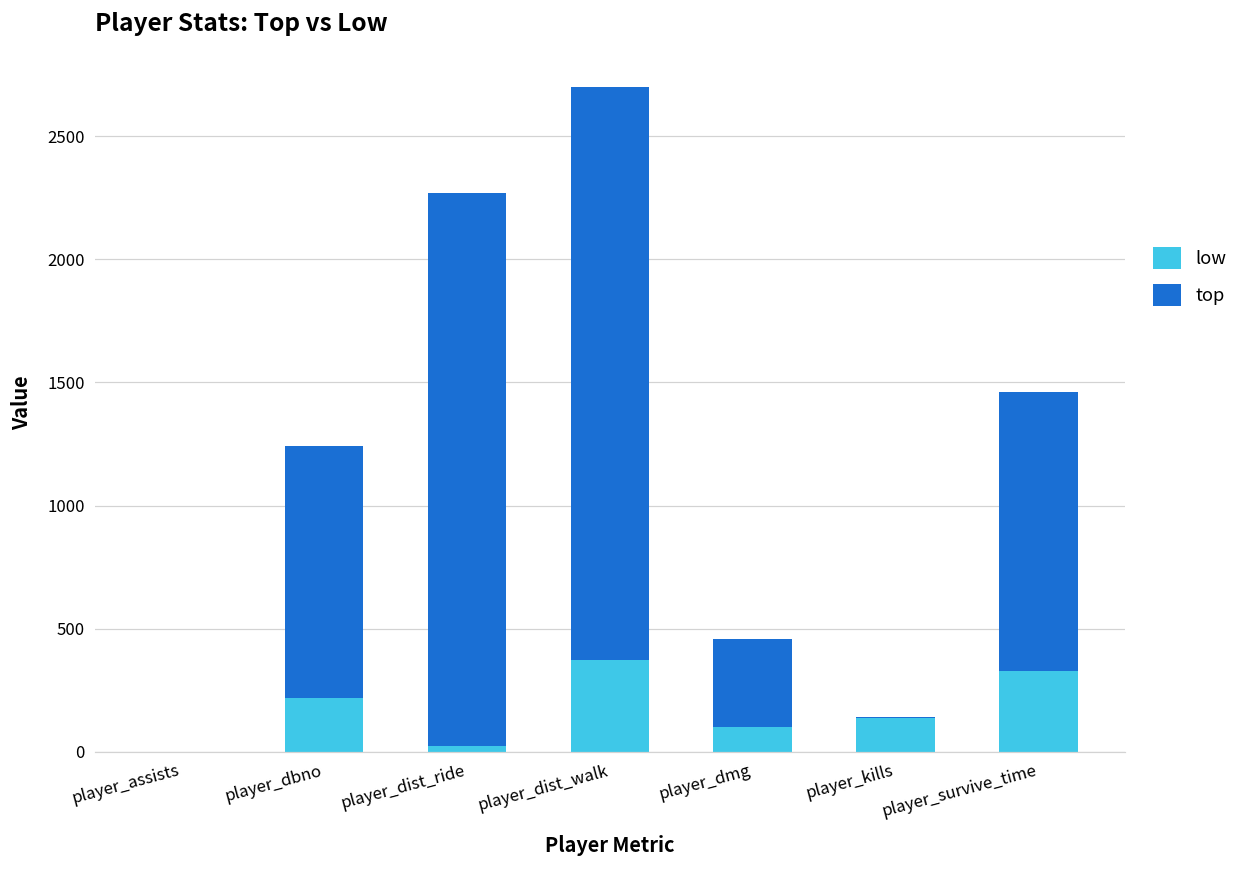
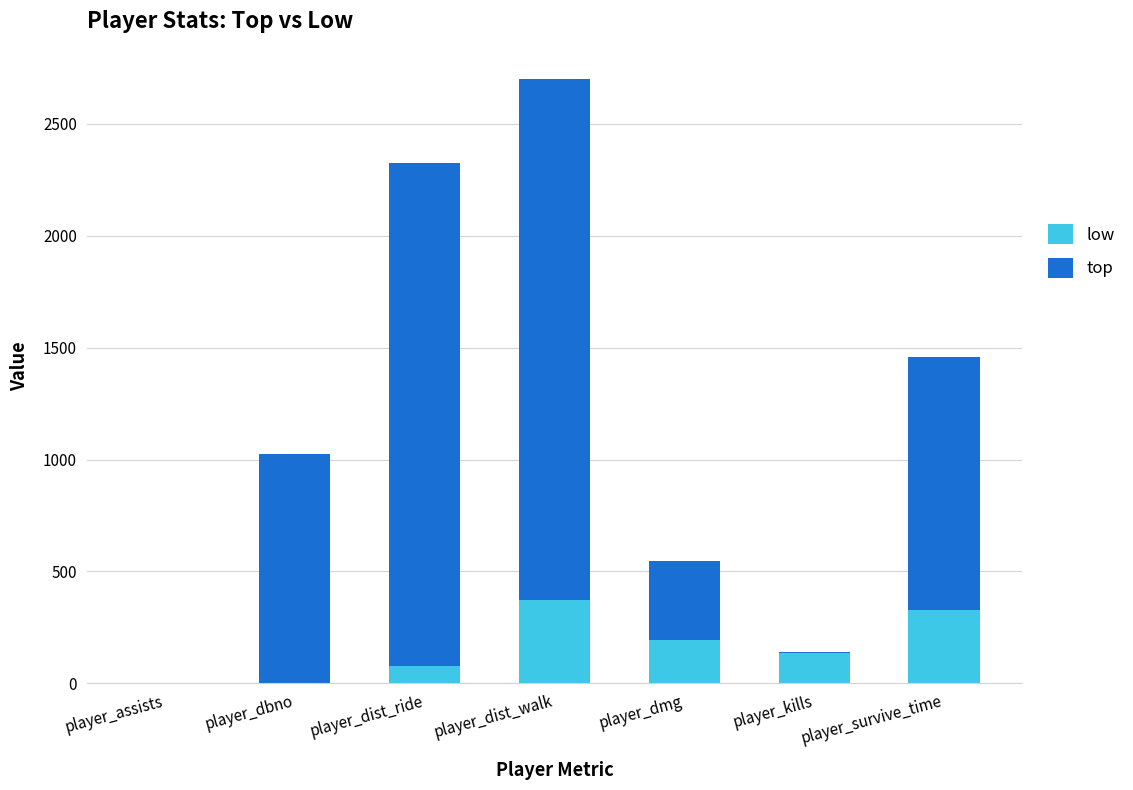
  {
    "low": {
-     "player_dbno": 220,
-     "player_dist_ride": 20,
+     "player_dbno": 0,
+     "player_dist_ride": 80,
      "player_dist_walk": 370,
-     "player_dmg": 100,
+     "player_dmg": 190,
      "player_kills": 140,
      "player_survive_time": 330
    },
    "top": {
      "player_dbno": 1020,
      "player_dist_ride": 2250,
      "player_dist_walk": 2330,
      "player_dmg": 350,
      "player_survive_time": 1130
    }
  }
